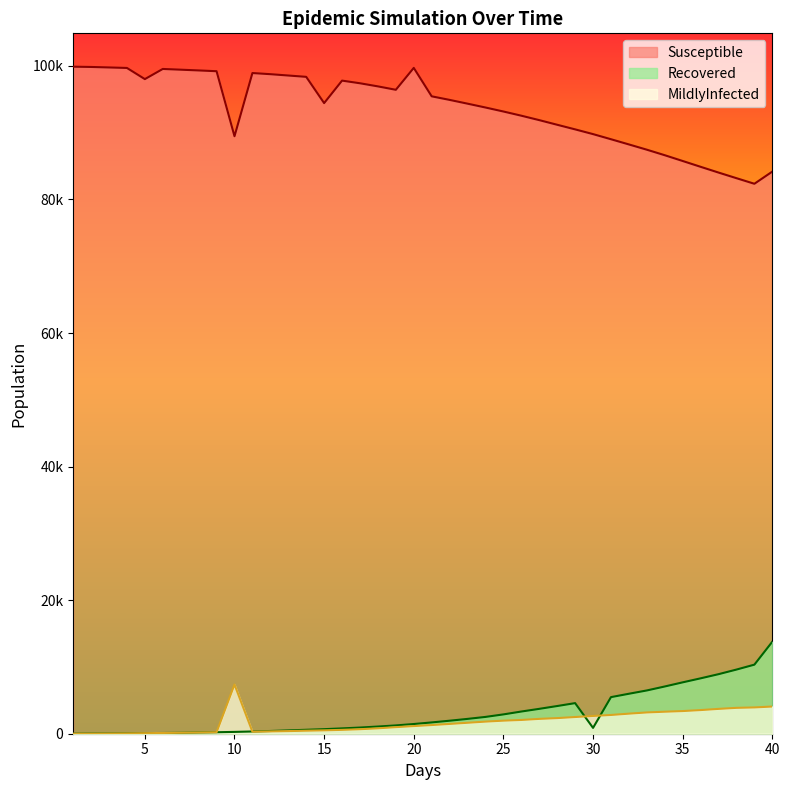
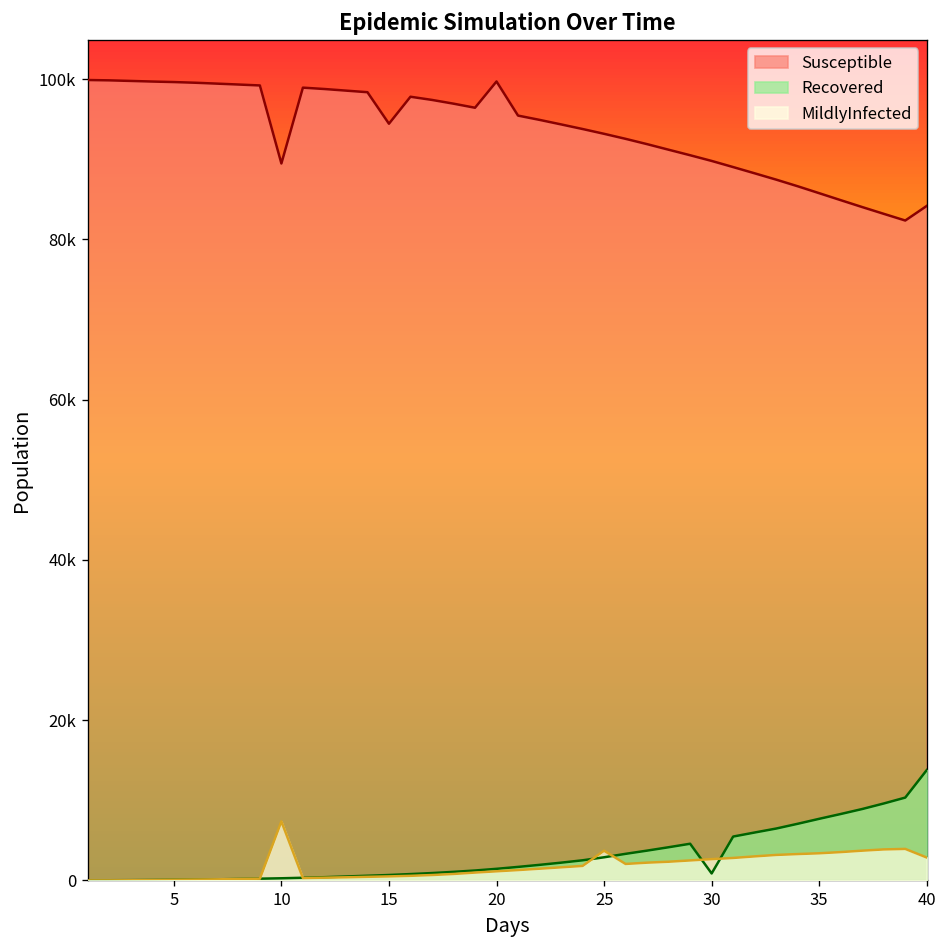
  {
    "Susceptible": {
-     "5": 98000,
+     "5": 100000,
      "10": 89000,
      "15": 94000,
      "20": 100000,
      "25": 93000,
      "30": 90000,
      "35": 86000,
      "40": 84000
    },
    "Recovered": {
      "10": 0,
      "25": 3000,
      "30": 1000,
      "35": 8000,
      "40": 14000
    },
    "MildlyInfected": {
      "10": 7000,
-     "25": 2000,
+     "25": 4000,
      "30": 3000,
      "35": 3000,
-     "40": 4000
+     "40": 3000
    }
  }
